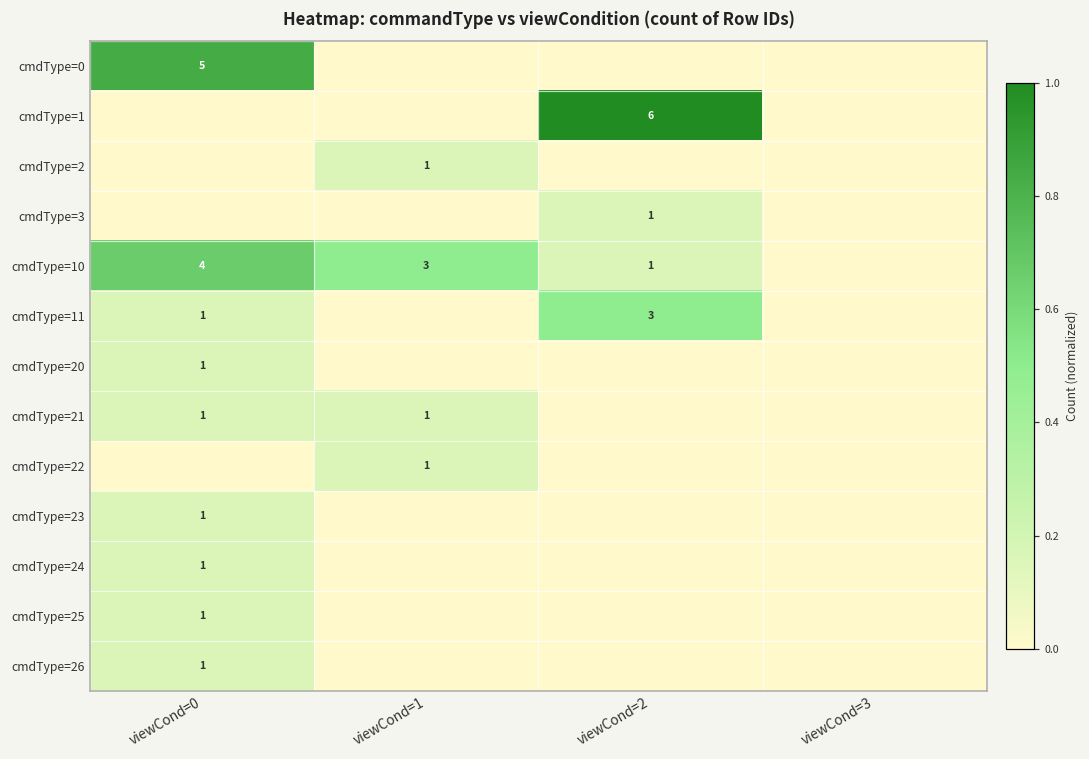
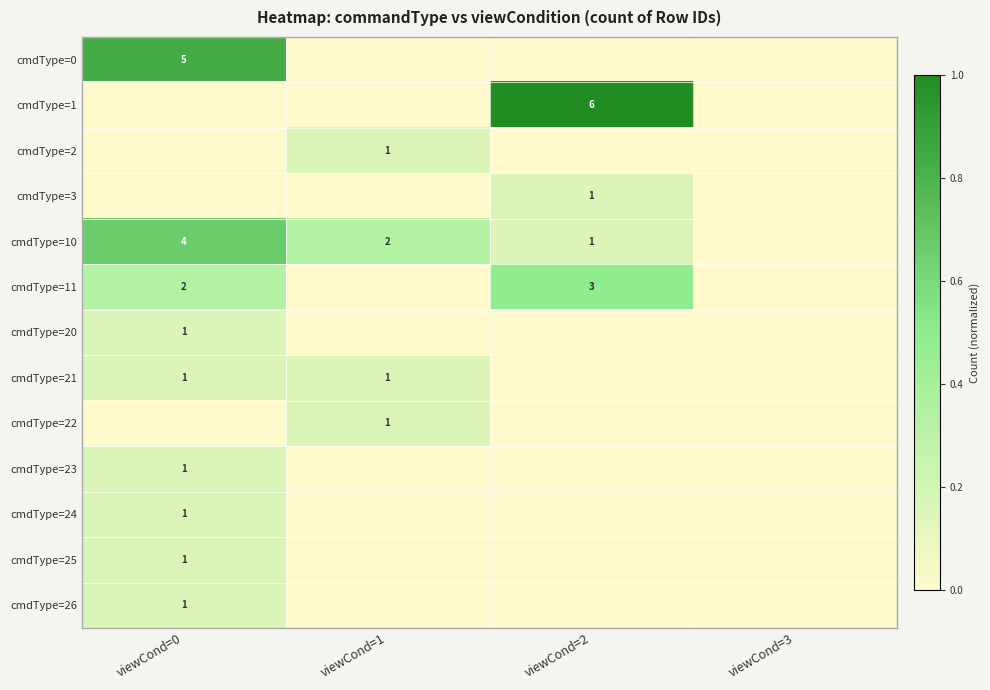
  {
    "cmdType=0": {
      "viewCond=0": 5
    },
    "cmdType=1": {
      "viewCond=2": 6
    },
    "cmdType=2": {
      "viewCond=1": 1
    },
    "cmdType=3": {
      "viewCond=2": 1
    },
    "cmdType=10": {
      "viewCond=0": 4,
-     "viewCond=1": 3,
+     "viewCond=1": 2,
      "viewCond=2": 1
    },
    "cmdType=11": {
-     "viewCond=0": 1,
+     "viewCond=0": 2,
      "viewCond=2": 3
    },
    "cmdType=20": {
      "viewCond=0": 1
    },
    "cmdType=21": {
      "viewCond=0": 1,
      "viewCond=1": 1
    },
    "cmdType=22": {
      "viewCond=1": 1
    },
    "cmdType=23": {
      "viewCond=0": 1
    },
    "cmdType=24": {
      "viewCond=0": 1
    },
    "cmdType=25": {
      "viewCond=0": 1
    },
    "cmdType=26": {
      "viewCond=0": 1
    }
  }
